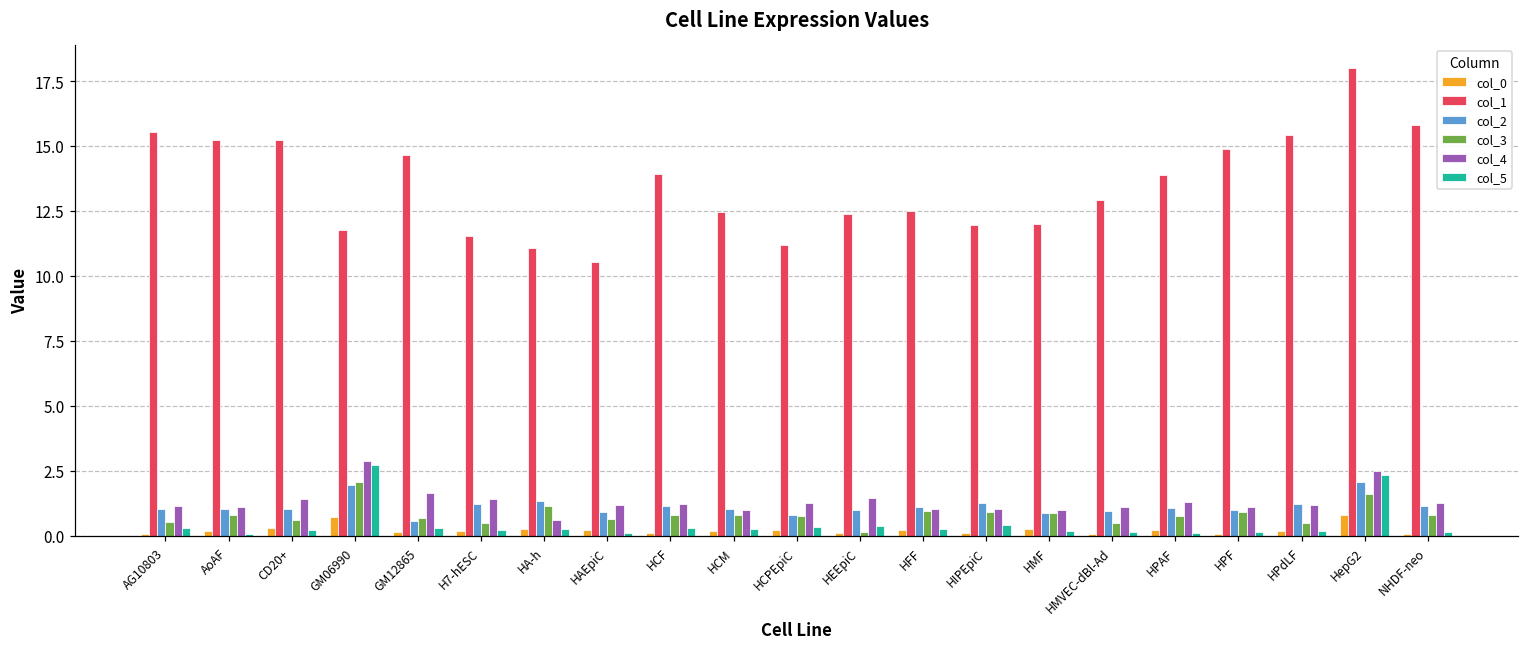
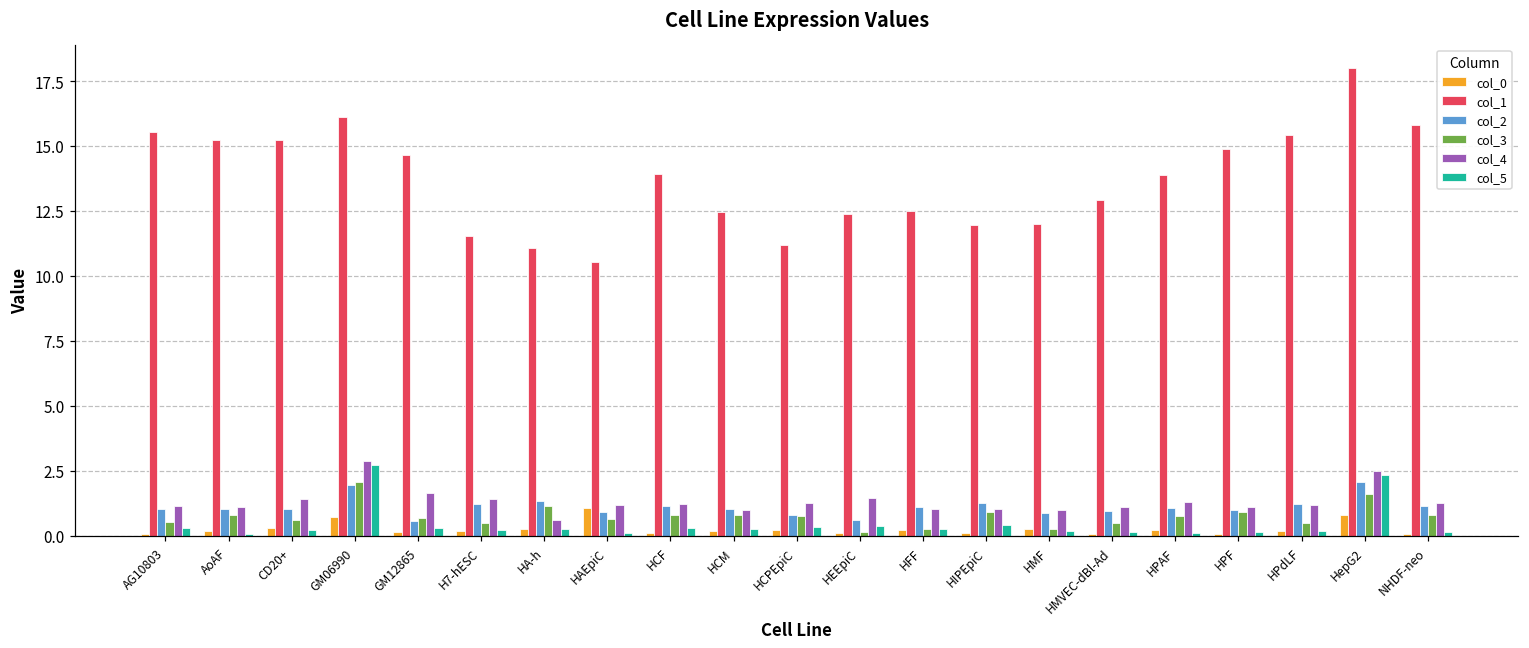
  {
    "col_0": {
      "AoAF": 0.2,
      "CD20+": 0.3,
      "GM06990": 0.7,
      "GM12865": 0.1,
      "H7-hESC": 0.2,
      "HA-h": 0.3,
-     "HAEpiC": 0.2,
+     "HAEpiC": 1.1,
      "HCF": 0.1,
      "HCM": 0.2,
      "HCPEpiC": 0.2,
      "HEEpiC": 0.1,
      "HFF": 0.2,
      "HIPEpiC": 0.1,
      "HMF": 0.3,
      "HPAF": 0.2,
      "HPdLF": 0.2,
      "HepG2": 0.8
    },
    "col_1": {
      "AG10803": 15.6,
      "AoAF": 15.2,
      "CD20+": 15.2,
-     "GM06990": 11.8,
+     "GM06990": 16.1,
      "GM12865": 14.7,
      "H7-hESC": 11.5,
      "HA-h": 11.1,
      "HAEpiC": 10.5,
      "HCF": 13.9,
      "HCM": 12.5,
      "HCPEpiC": 11.2,
      "HEEpiC": 12.4,
      "HFF": 12.5,
      "HIPEpiC": 12.0,
      "HMF": 12.0,
      "HMVEC-dBl-Ad": 12.9,
      "HPAF": 13.9,
      "HPF": 14.9,
      "HPdLF": 15.4,
      "HepG2": 18.0,
      "NHDF-neo": 15.8
    },
    "col_2": {
      "AG10803": 1.1,
      "AoAF": 1.0,
      "CD20+": 1.0,
      "GM06990": 1.9,
      "GM12865": 0.6,
      "H7-hESC": 1.2,
      "HA-h": 1.3,
      "HAEpiC": 0.9,
      "HCF": 1.1,
      "HCM": 1.0,
      "HCPEpiC": 0.8,
-     "HEEpiC": 1.0,
+     "HEEpiC": 0.6,
      "HFF": 1.1,
      "HIPEpiC": 1.3,
      "HMF": 0.9,
      "HMVEC-dBl-Ad": 1.0,
      "HPAF": 1.1,
      "HPF": 1.0,
      "HPdLF": 1.2,
      "HepG2": 2.1,
      "NHDF-neo": 1.2
    },
    "col_3": {
      "AG10803": 0.5,
      "AoAF": 0.8,
      "CD20+": 0.6,
      "GM06990": 2.1,
      "GM12865": 0.7,
      "H7-hESC": 0.5,
      "HA-h": 1.1,
      "HAEpiC": 0.6,
      "HCF": 0.8,
      "HCM": 0.8,
      "HCPEpiC": 0.8,
      "HEEpiC": 0.2,
-     "HFF": 1.0,
+     "HFF": 0.3,
      "HIPEpiC": 0.9,
-     "HMF": 0.9,
+     "HMF": 0.3,
      "HMVEC-dBl-Ad": 0.5,
      "HPAF": 0.8,
      "HPF": 0.9,
      "HPdLF": 0.5,
      "HepG2": 1.6,
      "NHDF-neo": 0.8
    },
    "col_4": {
      "AG10803": 1.2,
      "AoAF": 1.1,
      "CD20+": 1.4,
      "GM06990": 2.9,
      "GM12865": 1.6,
      "H7-hESC": 1.4,
      "HA-h": 0.6,
      "HAEpiC": 1.2,
      "HCF": 1.2,
      "HCM": 1.0,
      "HCPEpiC": 1.3,
      "HEEpiC": 1.4,
      "HFF": 1.1,
      "HIPEpiC": 1.0,
      "HMF": 1.0,
      "HMVEC-dBl-Ad": 1.1,
      "HPAF": 1.3,
      "HPF": 1.1,
      "HPdLF": 1.2,
      "HepG2": 2.5,
      "NHDF-neo": 1.3
    },
    "col_5": {
      "AG10803": 0.3,
      "CD20+": 0.2,
      "GM06990": 2.7,
      "GM12865": 0.3,
      "H7-hESC": 0.2,
      "HA-h": 0.3,
      "HAEpiC": 0.1,
      "HCF": 0.3,
      "HCM": 0.3,
      "HCPEpiC": 0.4,
      "HEEpiC": 0.4,
      "HFF": 0.3,
      "HIPEpiC": 0.4,
      "HMF": 0.2,
      "HMVEC-dBl-Ad": 0.1,
      "HPAF": 0.1,
      "HPF": 0.2,
      "HPdLF": 0.2,
      "HepG2": 2.3,
      "NHDF-neo": 0.2
    }
  }
